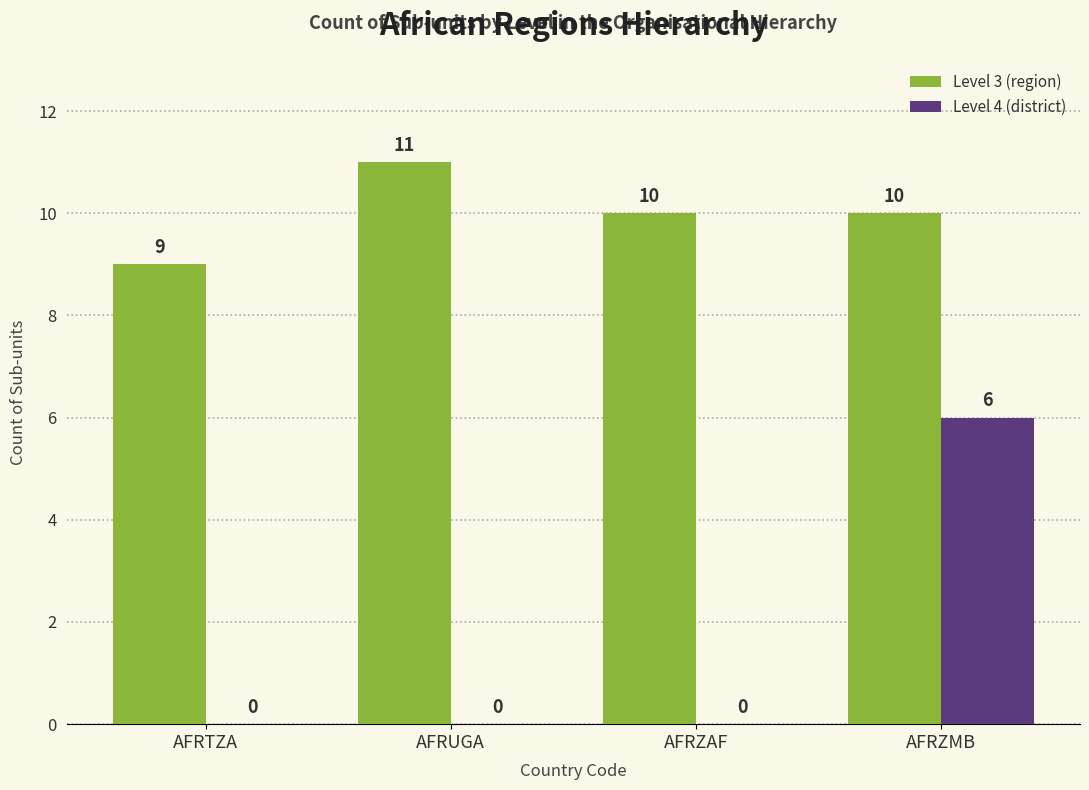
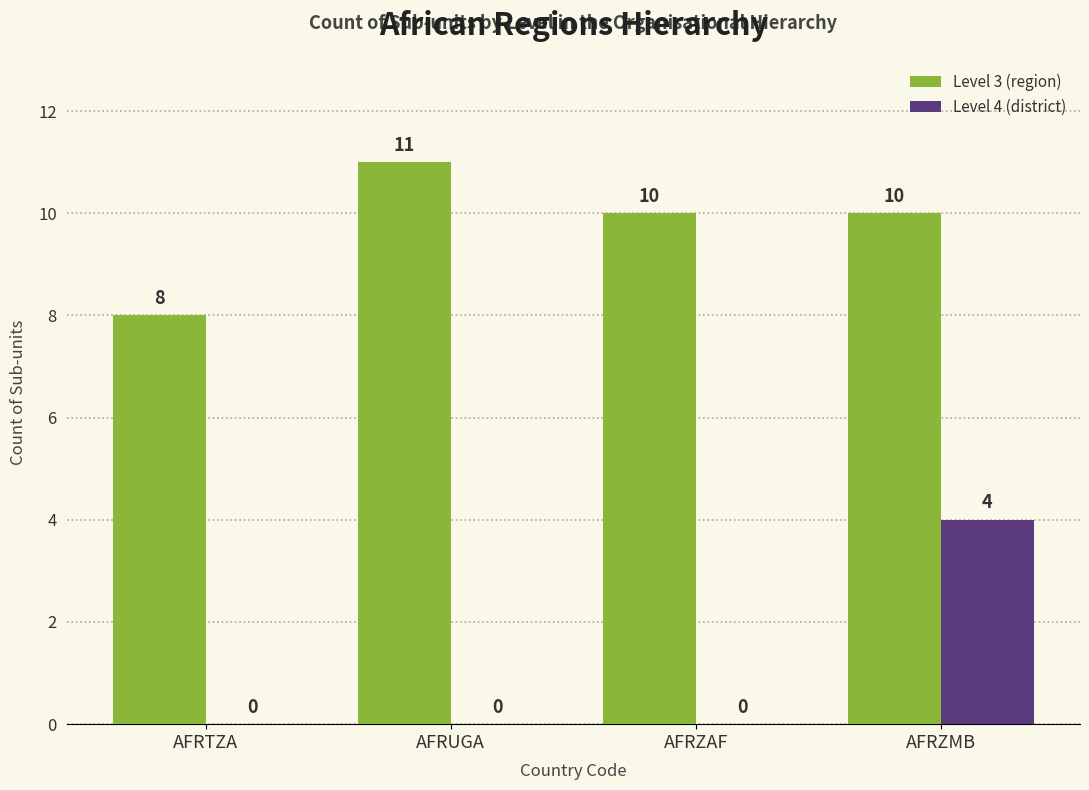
  {
    "Level 3 (region)": {
-     "AFRTZA": 9,
+     "AFRTZA": 8,
      "AFRUGA": 11,
      "AFRZAF": 10,
      "AFRZMB": 10
    },
    "Level 4 (district)": {
      "AFRTZA": 0,
      "AFRUGA": 0,
      "AFRZAF": 0,
-     "AFRZMB": 6
+     "AFRZMB": 4
    }
  }
